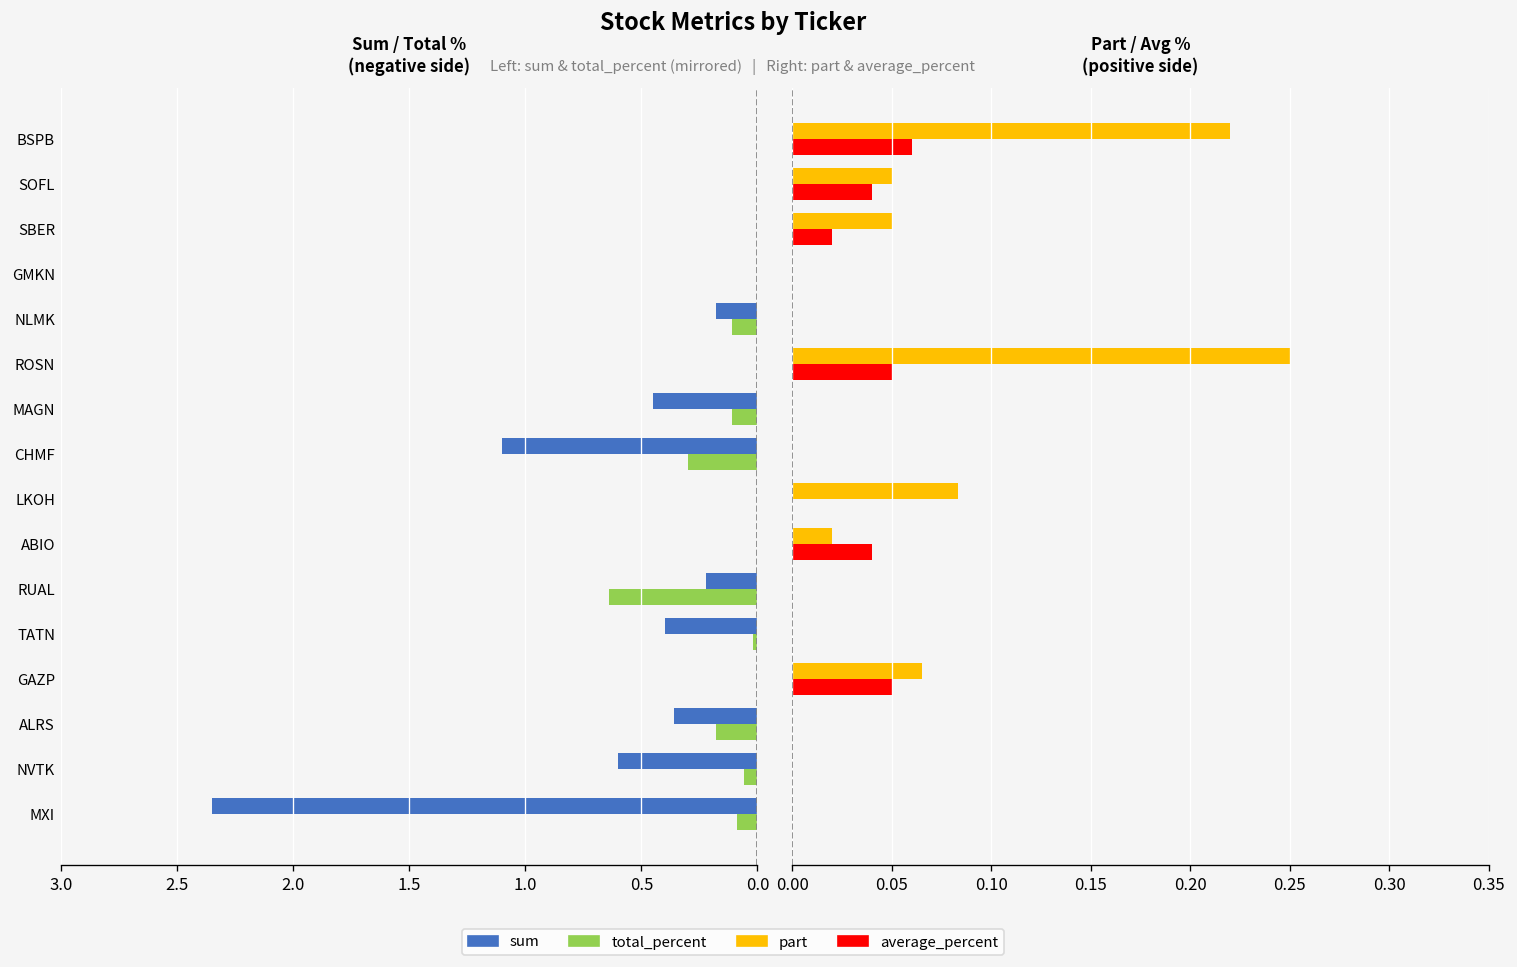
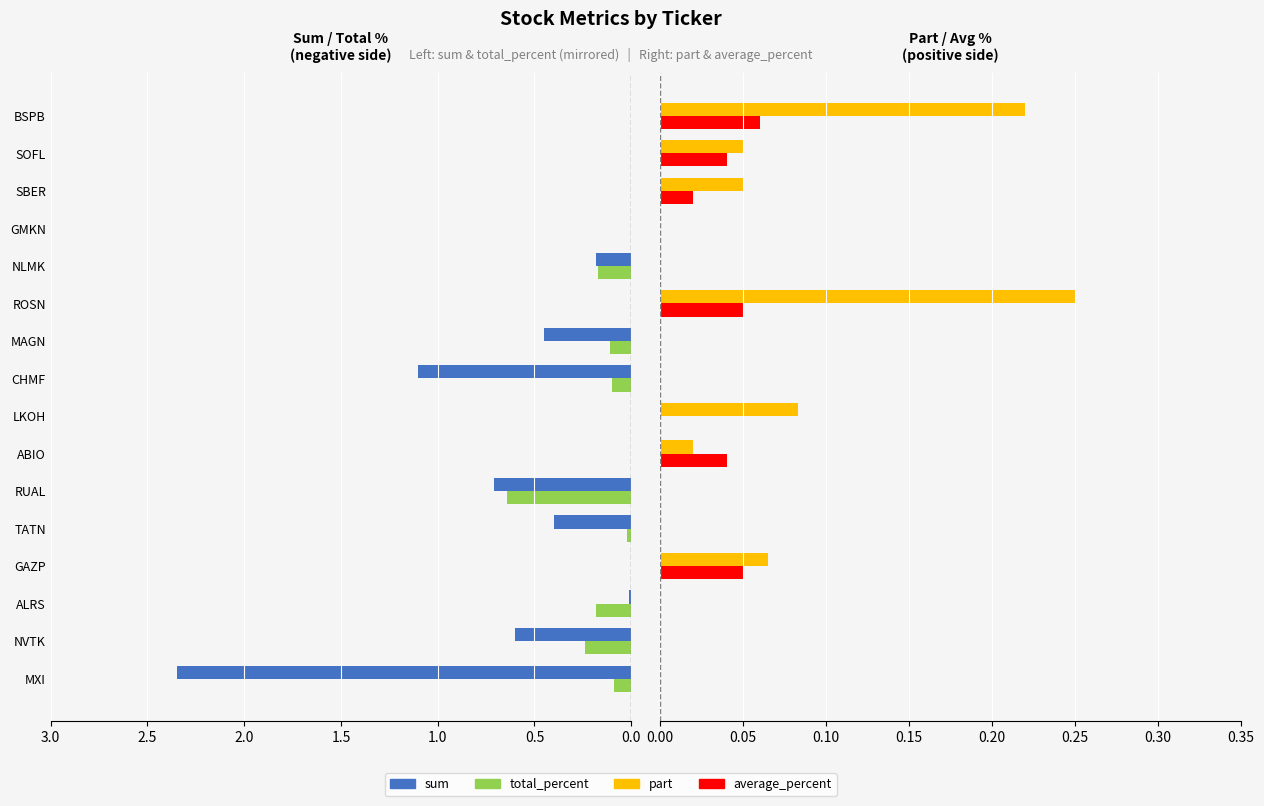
  {
    "Sum / Total % (negative side)": {
      "sum": {
        "GMKN": 0.00,
        "NLMK": 0.18,
        "MAGN": 0.45,
        "CHMF": 1.10,
-       "RUAL": 0.22,
+       "RUAL": 0.71,
        "TATN": 0.40,
-       "ALRS": 0.36,
+       "ALRS": 0.01,
        "NVTK": 0.60,
        "MXI": 2.35
      },
      "total_percent": {
        "GMKN": 0.00,
-       "NLMK": 0.11,
+       "NLMK": 0.17,
        "MAGN": 0.11,
-       "CHMF": 0.30,
+       "CHMF": 0.10,
        "RUAL": 0.64,
        "TATN": 0.02,
        "ALRS": 0.18,
-       "NVTK": 0.06,
+       "NVTK": 0.24,
        "MXI": 0.09
      }
    }
  }
